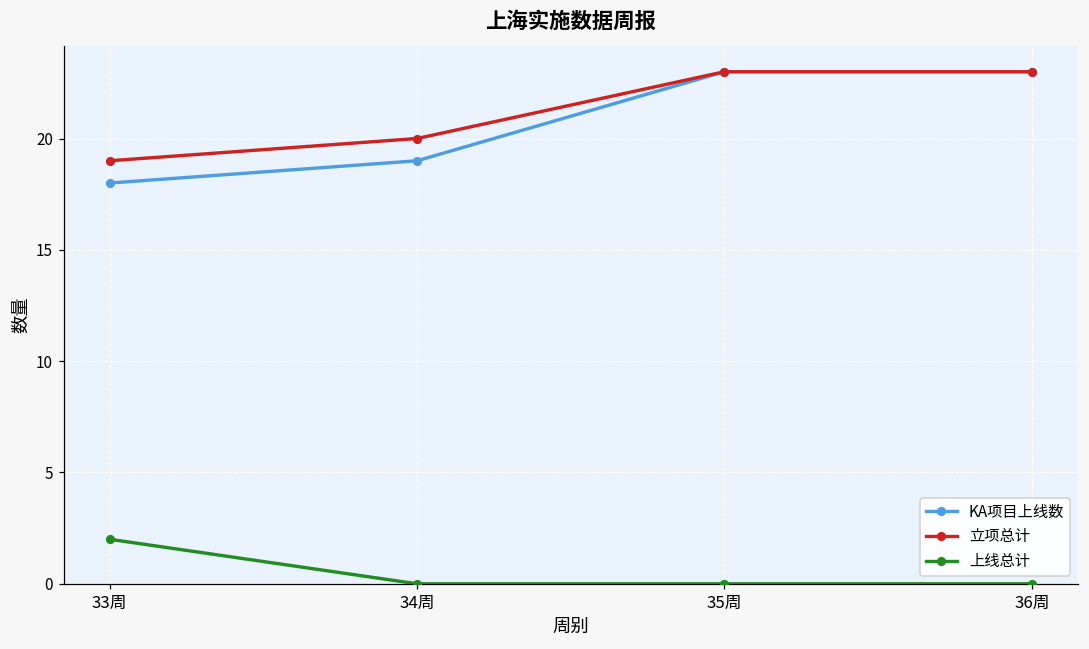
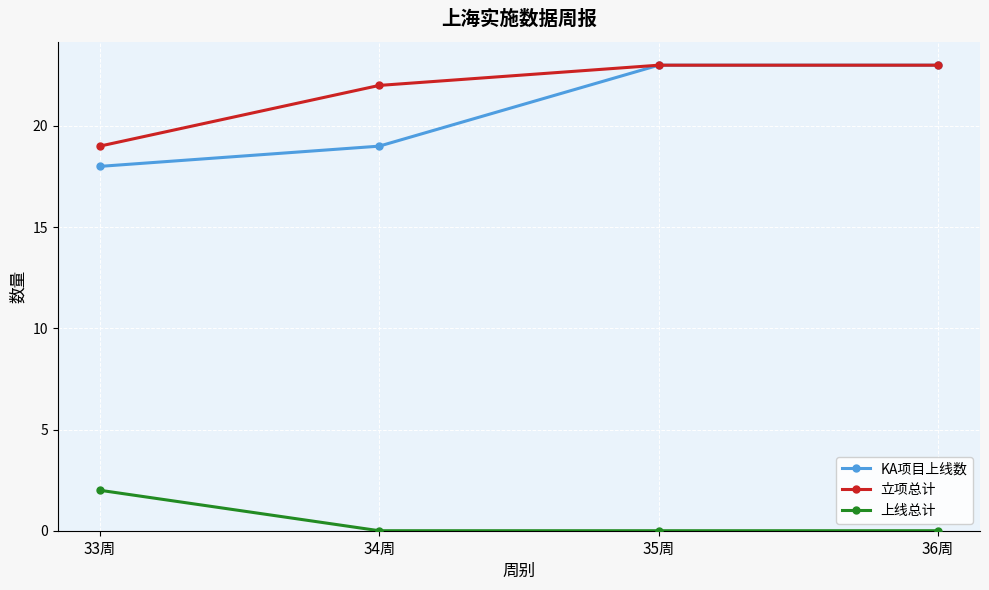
  {
    "KA项目上线数": {
      "33周": 18,
      "34周": 19
    },
    "立项总计": {
      "33周": 19,
-     "34周": 20
+     "34周": 22
    },
    "上线总计": {
      "33周": 2,
      "34周": 0,
      "35周": 0,
      "36周": 0
    }
  }
